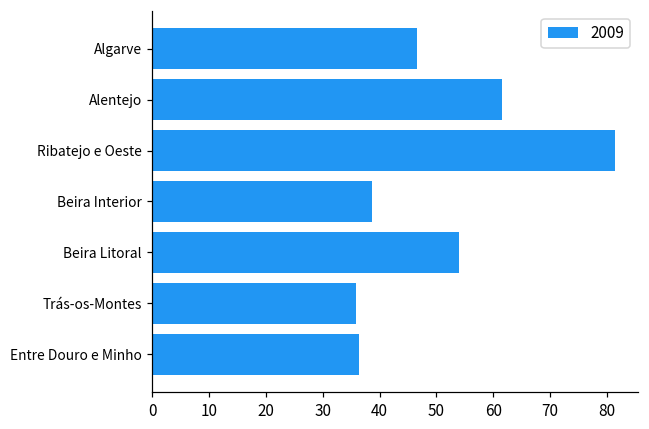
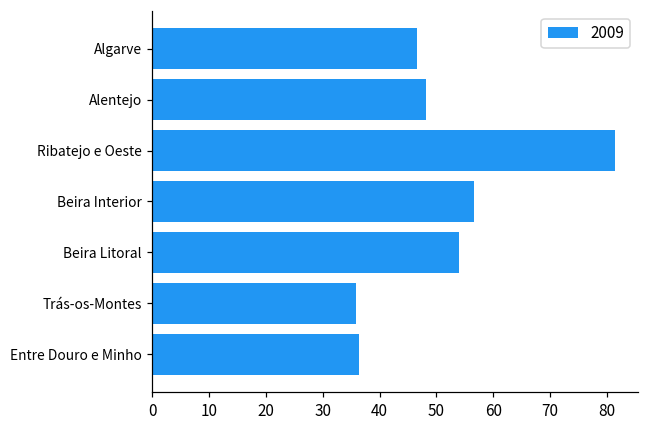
  {
    "Algarve": 47,
-   "Alentejo": 62,
+   "Alentejo": 48,
    "Ribatejo e Oeste": 81,
-   "Beira Interior": 39,
+   "Beira Interior": 57,
    "Beira Litoral": 54,
    "Trás-os-Montes": 36,
    "Entre Douro e Minho": 36
  }
